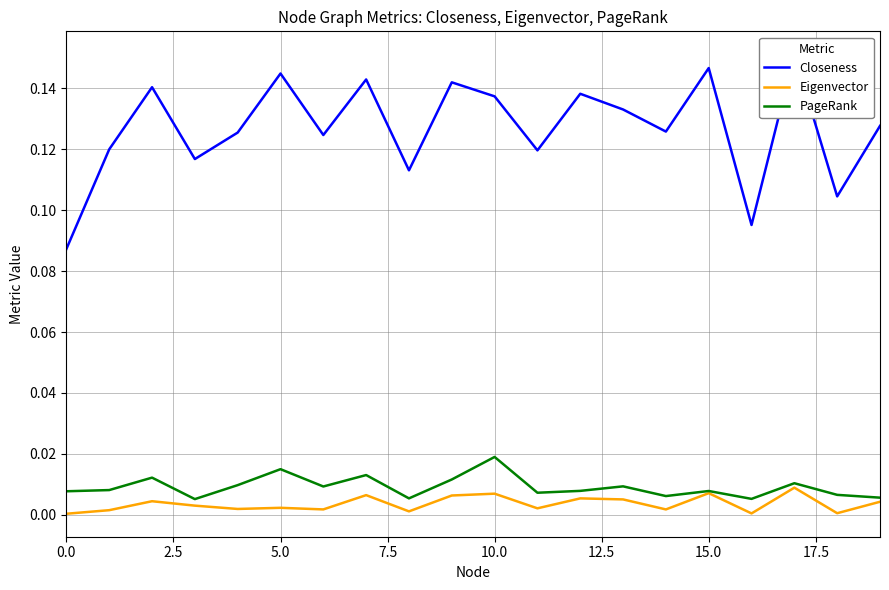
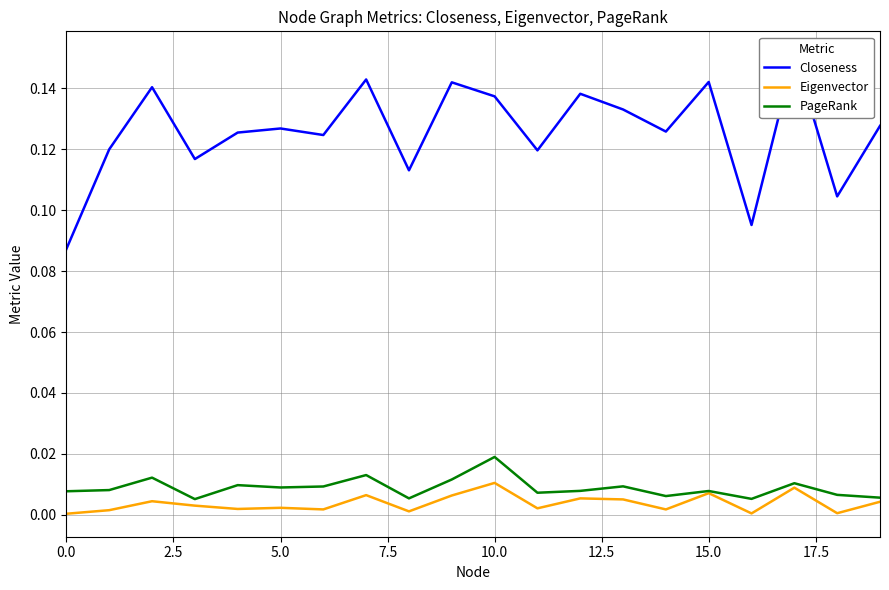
  {
    "Closeness": {
      "0.0": 0.087,
-     "5.0": 0.145,
+     "5.0": 0.127,
      "10.0": 0.137,
-     "15.0": 0.147
+     "15.0": 0.142
    },
    "Eigenvector": {
      "0.0": 0.000,
      "5.0": 0.002,
-     "10.0": 0.007
+     "10.0": 0.010
    },
    "PageRank": {
      "0.0": 0.008,
-     "5.0": 0.015,
+     "5.0": 0.009,
      "10.0": 0.019
    }
  }
